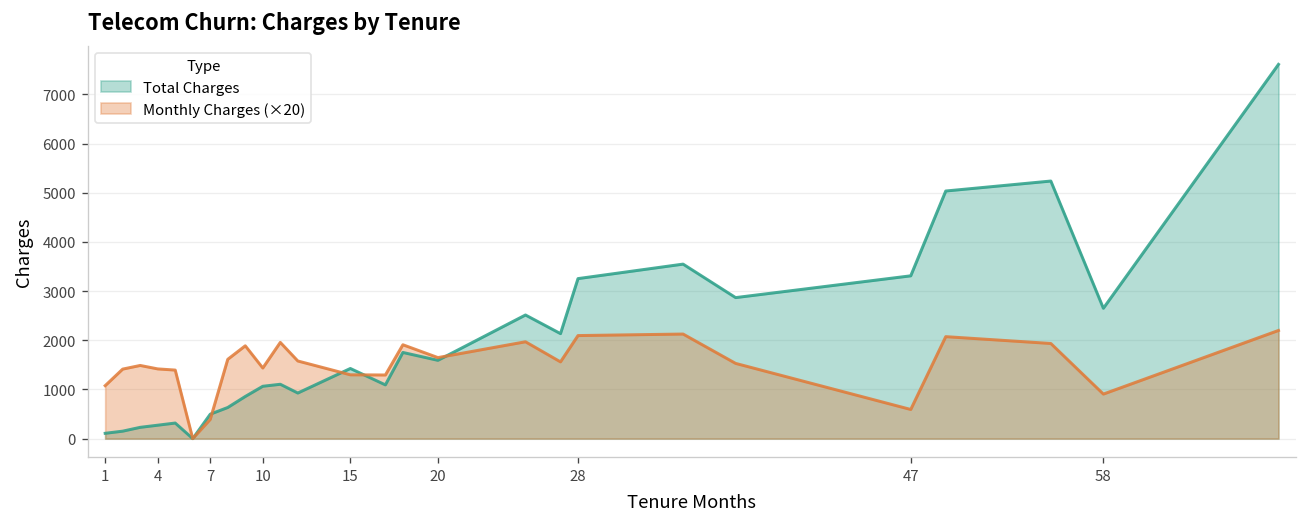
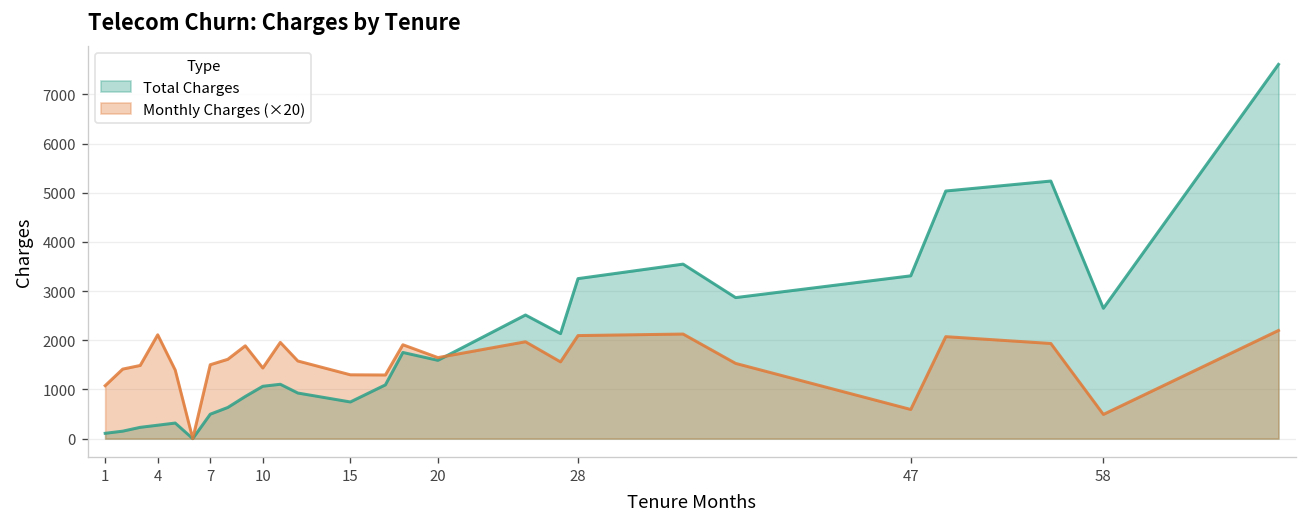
  {
    "Total Charges": {
      "1": 100,
      "4": 300,
      "7": 500,
      "10": 1100,
-     "15": 1400,
+     "15": 700,
      "28": 3300,
      "47": 3300,
      "58": 2700
    },
    "Monthly Charges (×20)": {
      "1": 1100,
-     "4": 1400,
-     "7": 400,
+     "4": 2100,
+     "7": 1500,
      "10": 1400,
      "15": 1300,
      "28": 2100,
      "47": 600,
-     "58": 900
+     "58": 500
    }
  }
